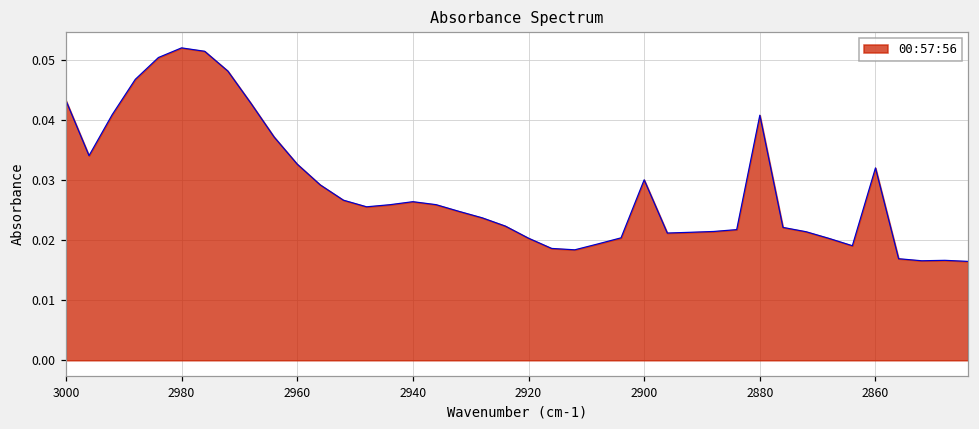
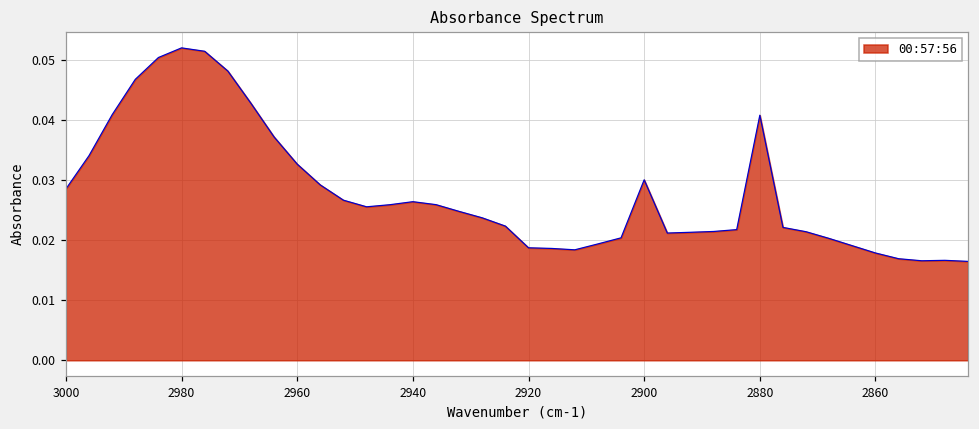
  {
-   "3000": 0.043,
+   "3000": 0.029,
    "2980": 0.052,
    "2960": 0.033,
    "2940": 0.026,
-   "2920": 0.020,
+   "2920": 0.019,
    "2900": 0.030,
    "2880": 0.041,
-   "2860": 0.032
+   "2860": 0.018
  }
